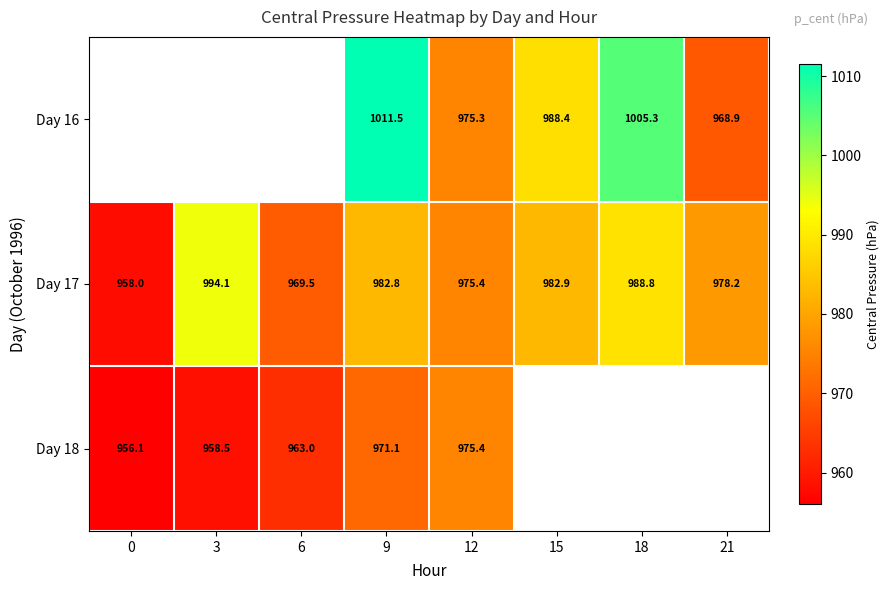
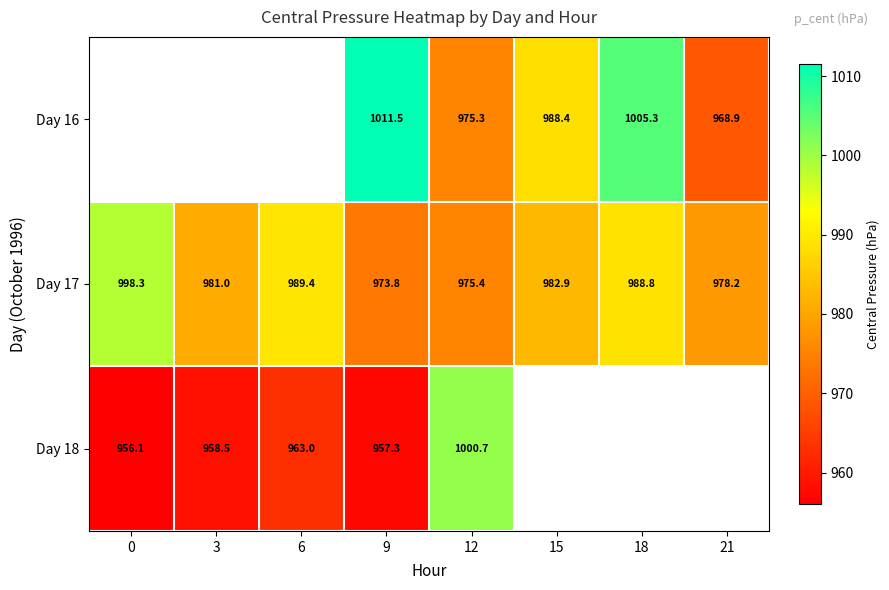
  {
    "Day 16": {
      "9": 1011.5,
      "12": 975.3,
      "15": 988.4,
      "18": 1005.3,
      "21": 968.9
    },
    "Day 17": {
-     "0": 958.0,
-     "3": 994.1,
-     "6": 969.5,
-     "9": 982.8,
+     "0": 998.3,
+     "3": 981.0,
+     "6": 989.4,
+     "9": 973.8,
      "12": 975.4,
      "15": 982.9,
      "18": 988.8,
      "21": 978.2
    },
    "Day 18": {
      "0": 956.1,
      "3": 958.5,
      "6": 963.0,
-     "9": 971.1,
-     "12": 975.4
+     "9": 957.3,
+     "12": 1000.7
    }
  }
